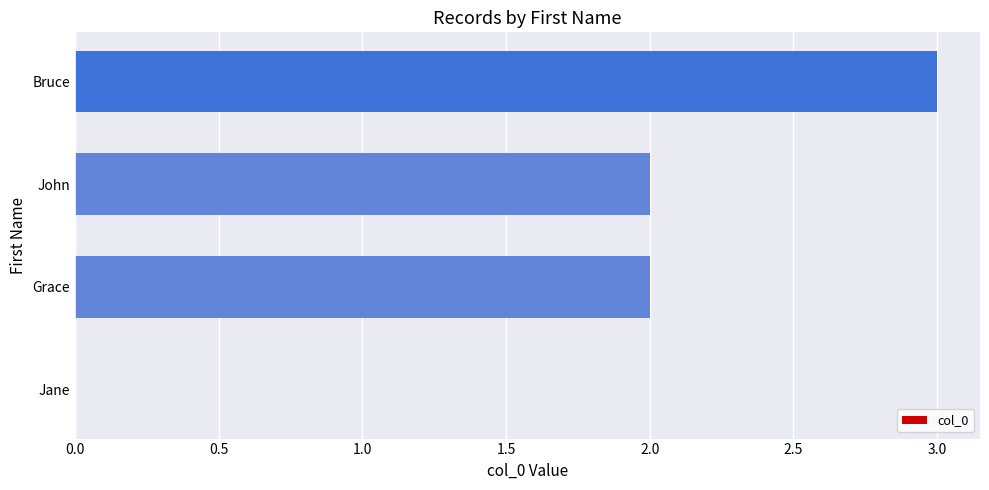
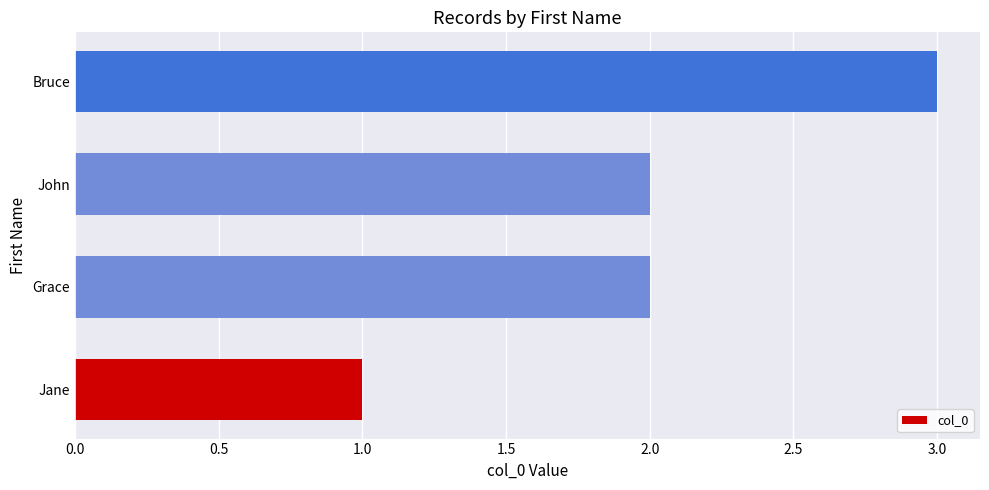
  {
    "Bruce": 3,
    "John": 2,
    "Grace": 2,
-   "Jane": 0
+   "Jane": 1
  }
